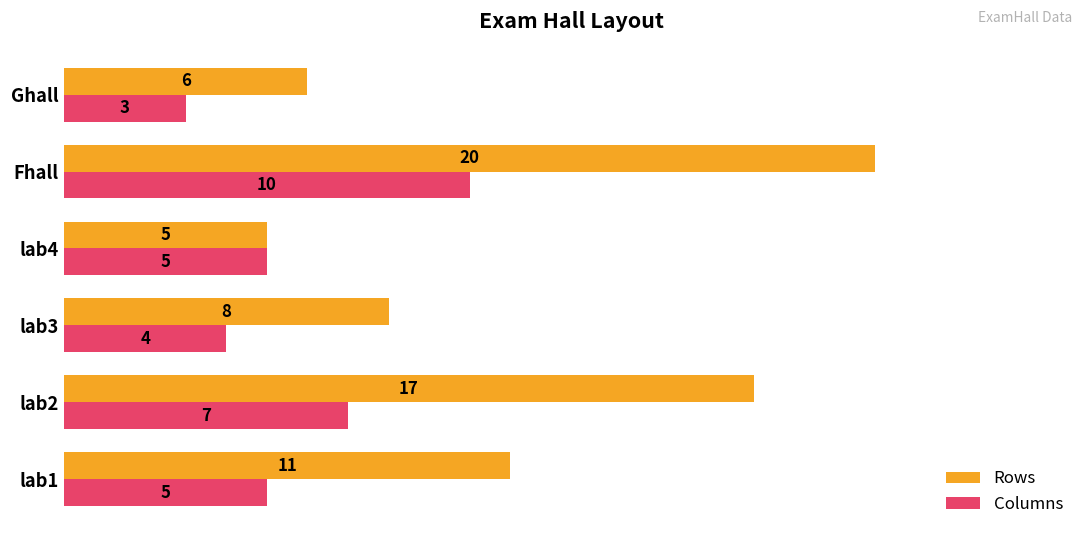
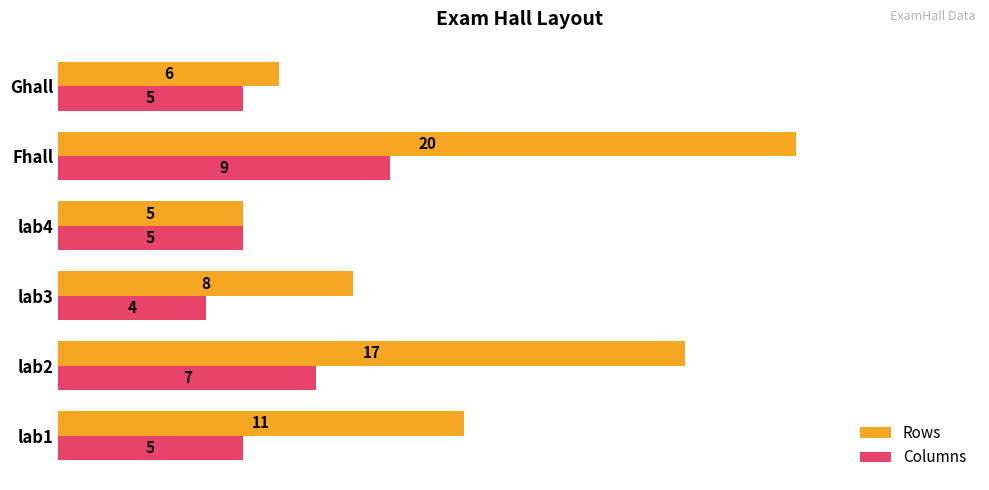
  {
    "Rows": {
      "Ghall": 6,
      "Fhall": 20,
      "lab4": 5,
      "lab3": 8,
      "lab2": 17,
      "lab1": 11
    },
    "Columns": {
-     "Ghall": 3,
-     "Fhall": 10,
+     "Ghall": 5,
+     "Fhall": 9,
      "lab4": 5,
      "lab3": 4,
      "lab2": 7,
      "lab1": 5
    }
  }
